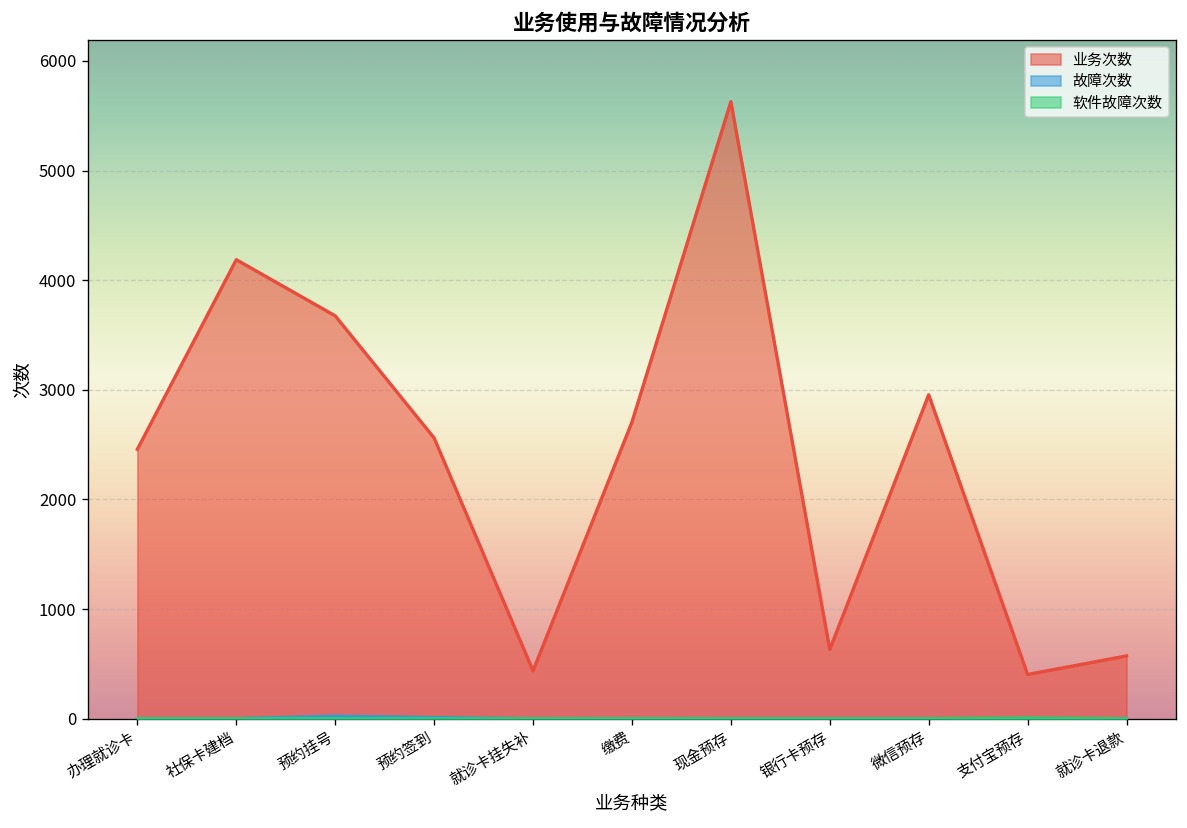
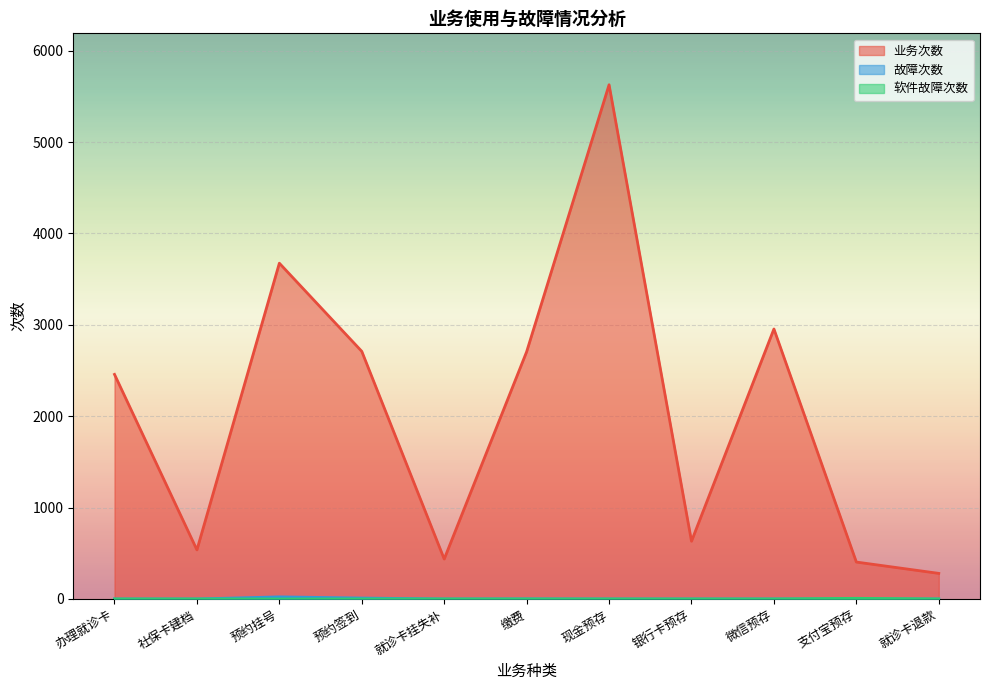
  {
    "业务次数": {
      "办理就诊卡": 2500,
-     "社保卡建档": 4200,
+     "社保卡建档": 500,
      "预约挂号": 3700,
-     "预约签到": 2600,
+     "预约签到": 2700,
      "就诊卡挂失补": 400,
      "缴费": 2700,
      "现金预存": 5600,
      "银行卡预存": 600,
      "微信预存": 3000,
      "支付宝预存": 400,
-     "就诊卡退款": 600
+     "就诊卡退款": 300
    }
  }
